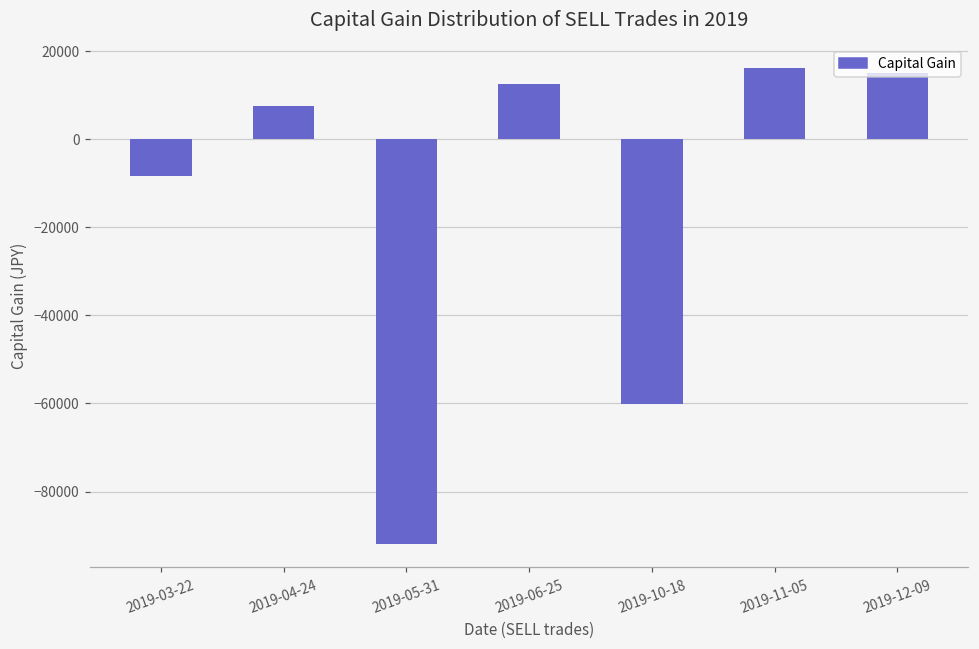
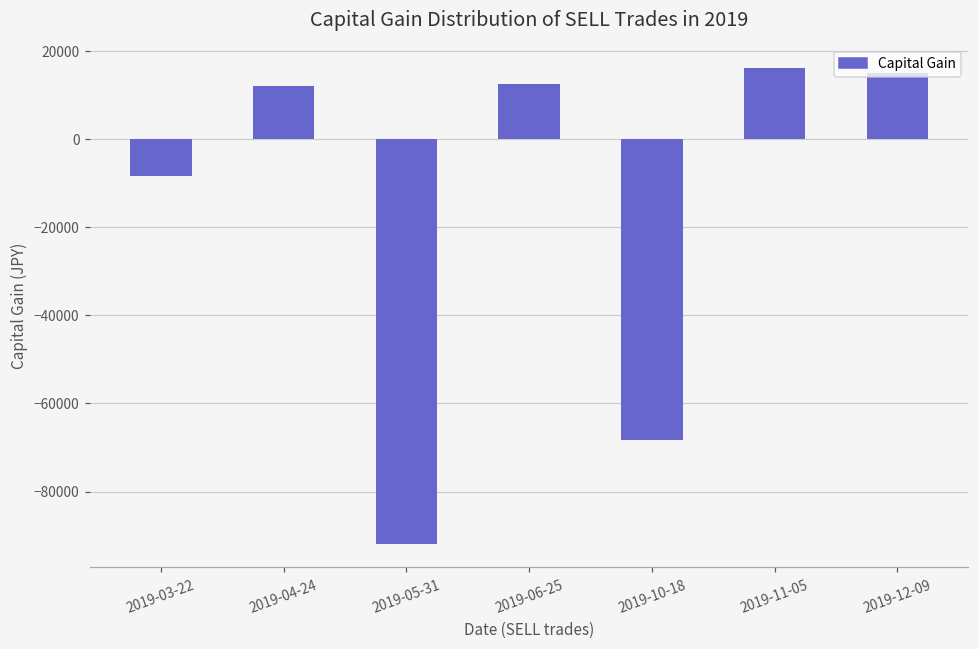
  {
    "2019-03-22": -8000,
-   "2019-04-24": 8000,
+   "2019-04-24": 12000,
    "2019-05-31": -92000,
    "2019-06-25": 13000,
-   "2019-10-18": -60000,
+   "2019-10-18": -68000,
    "2019-11-05": 16000
  }
